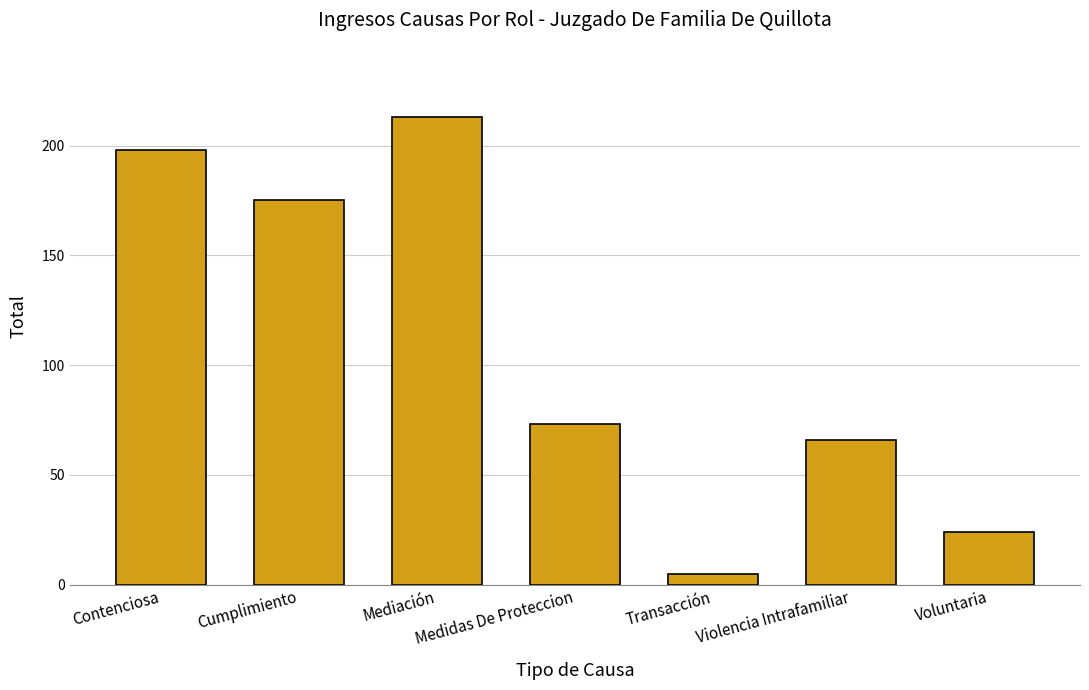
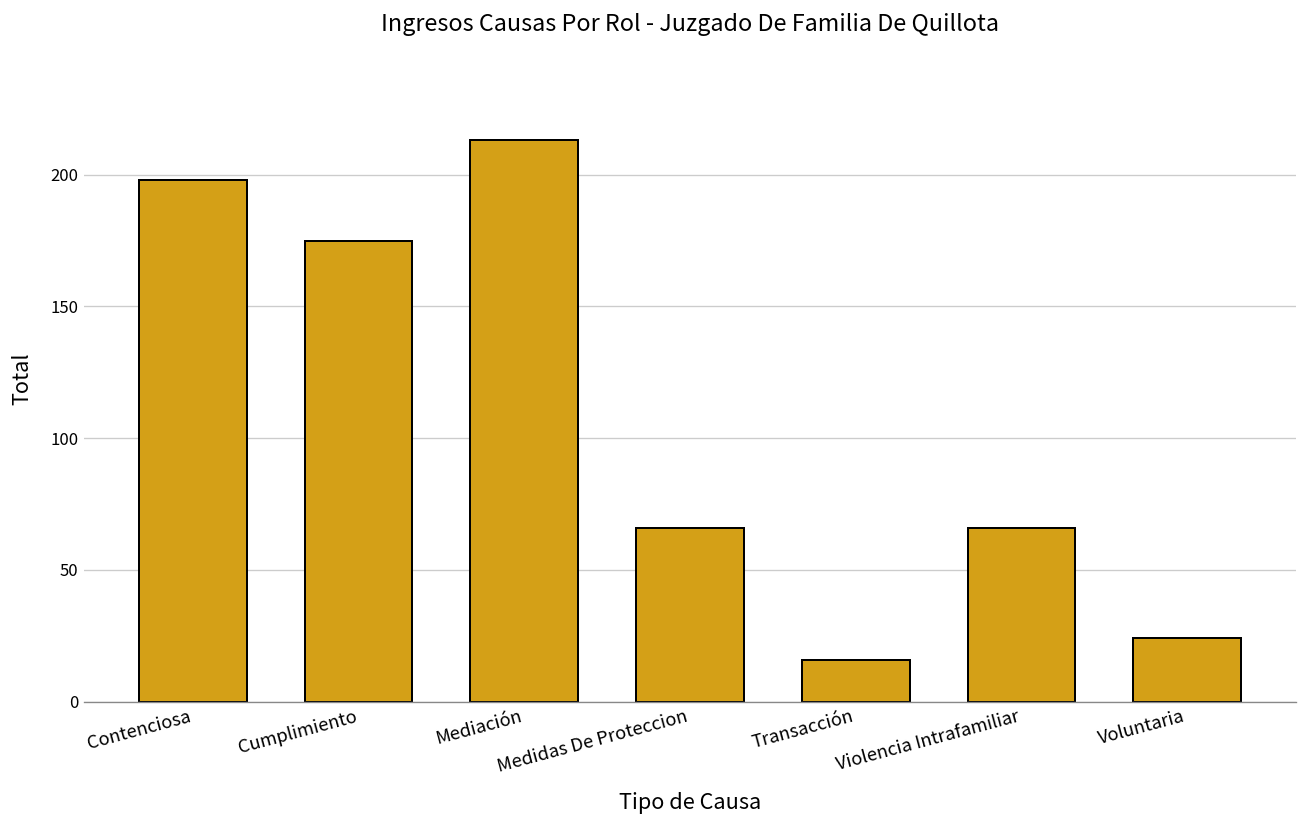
  {
    "Contenciosa": 198,
    "Cumplimiento": 175,
    "Mediación": 213,
-   "Medidas De Proteccion": 73,
-   "Transacción": 5,
+   "Medidas De Proteccion": 66,
+   "Transacción": 16,
    "Violencia Intrafamiliar": 66,
    "Voluntaria": 24
  }
